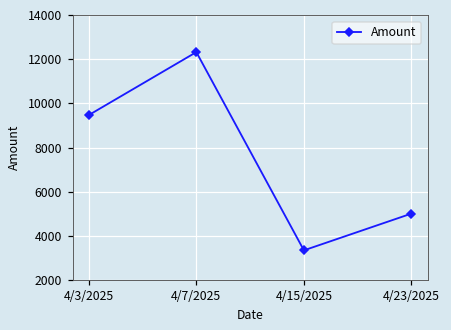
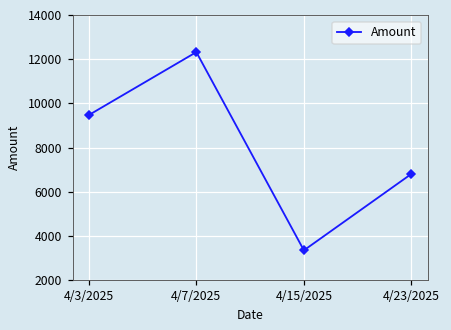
  {
    "4/3/2025": 9500,
    "4/7/2025": 12300,
    "4/15/2025": 3300,
-   "4/23/2025": 5000
+   "4/23/2025": 6800
  }
